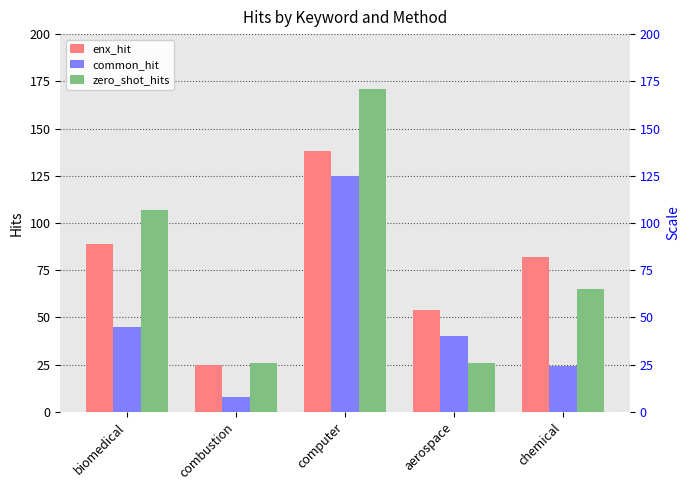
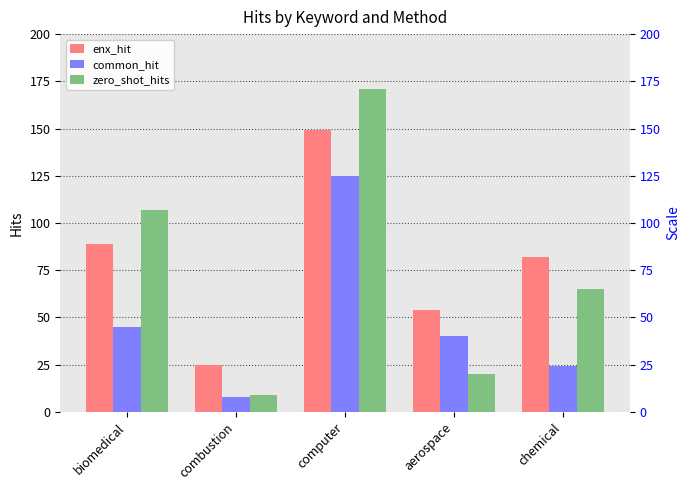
  {
    "enx_hit": {
      "biomedical": 89,
      "combustion": 25,
-     "computer": 138,
+     "computer": 149,
      "aerospace": 54,
      "chemical": 82
    },
    "common_hit": {
      "biomedical": 45,
      "combustion": 8,
      "computer": 125,
      "aerospace": 40,
      "chemical": 24
    },
    "zero_shot_hits": {
      "biomedical": 107,
-     "combustion": 26,
+     "combustion": 9,
      "computer": 171,
-     "aerospace": 26,
+     "aerospace": 20,
      "chemical": 65
    }
  }
